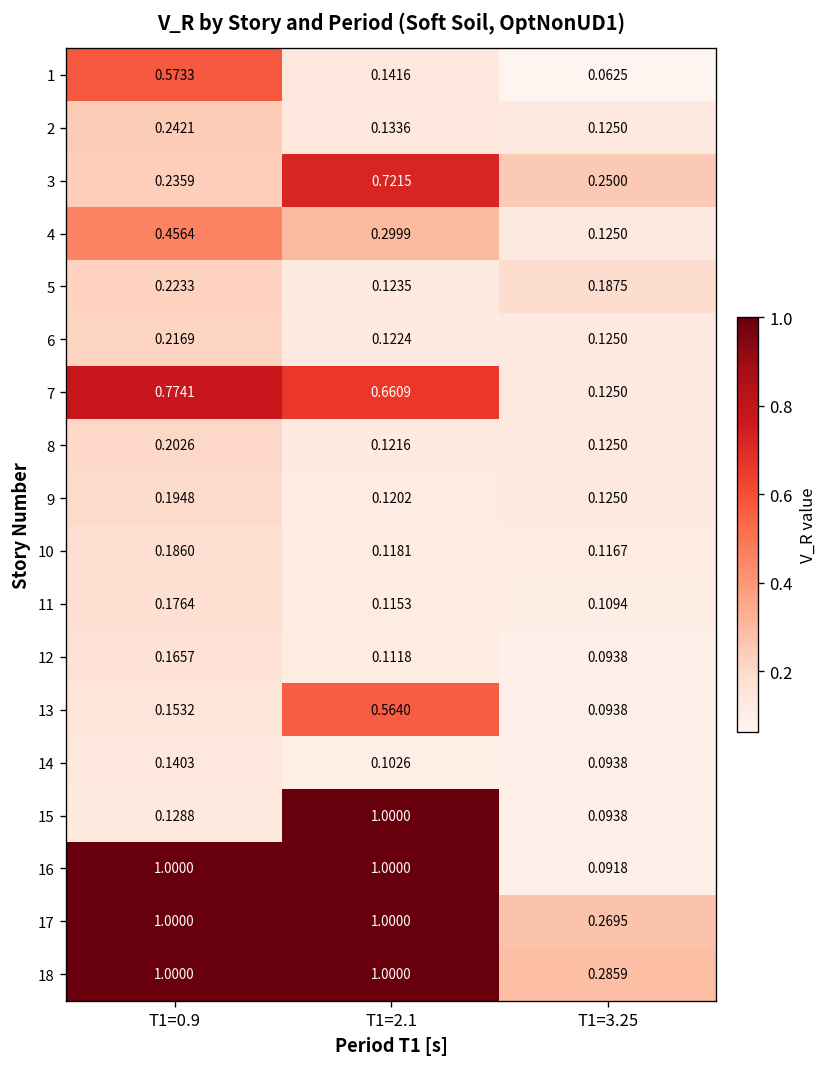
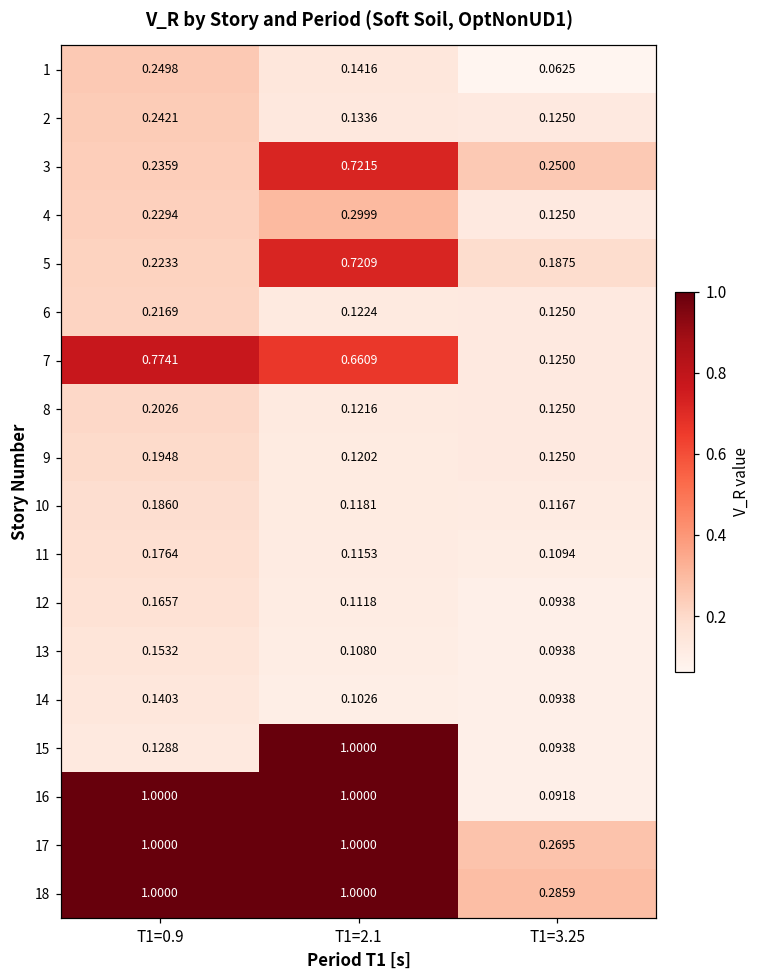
  {
    "1": {
-     "T1=0.9": 0.5733,
+     "T1=0.9": 0.2498,
      "T1=2.1": 0.1416,
      "T1=3.25": 0.0625
    },
    "2": {
      "T1=0.9": 0.2421,
      "T1=2.1": 0.1336,
      "T1=3.25": 0.1250
    },
    "3": {
      "T1=0.9": 0.2359,
      "T1=2.1": 0.7215,
      "T1=3.25": 0.2500
    },
    "4": {
-     "T1=0.9": 0.4564,
+     "T1=0.9": 0.2294,
      "T1=2.1": 0.2999,
      "T1=3.25": 0.1250
    },
    "5": {
      "T1=0.9": 0.2233,
-     "T1=2.1": 0.1235,
+     "T1=2.1": 0.7209,
      "T1=3.25": 0.1875
    },
    "6": {
      "T1=0.9": 0.2169,
      "T1=2.1": 0.1224,
      "T1=3.25": 0.1250
    },
    "7": {
      "T1=0.9": 0.7741,
      "T1=2.1": 0.6609,
      "T1=3.25": 0.1250
    },
    "8": {
      "T1=0.9": 0.2026,
      "T1=2.1": 0.1216,
      "T1=3.25": 0.1250
    },
    "9": {
      "T1=0.9": 0.1948,
      "T1=2.1": 0.1202,
      "T1=3.25": 0.1250
    },
    "10": {
      "T1=0.9": 0.1860,
      "T1=2.1": 0.1181,
      "T1=3.25": 0.1167
    },
    "11": {
      "T1=0.9": 0.1764,
      "T1=2.1": 0.1153,
      "T1=3.25": 0.1094
    },
    "12": {
      "T1=0.9": 0.1657,
      "T1=2.1": 0.1118,
      "T1=3.25": 0.0938
    },
    "13": {
      "T1=0.9": 0.1532,
-     "T1=2.1": 0.5640,
+     "T1=2.1": 0.1080,
      "T1=3.25": 0.0938
    },
    "14": {
      "T1=0.9": 0.1403,
      "T1=2.1": 0.1026,
      "T1=3.25": 0.0938
    },
    "15": {
      "T1=0.9": 0.1288,
      "T1=2.1": 1.0000,
      "T1=3.25": 0.0938
    },
    "16": {
      "T1=0.9": 1.0000,
      "T1=2.1": 1.0000,
      "T1=3.25": 0.0918
    },
    "17": {
      "T1=0.9": 1.0000,
      "T1=2.1": 1.0000,
      "T1=3.25": 0.2695
    },
    "18": {
      "T1=0.9": 1.0000,
      "T1=2.1": 1.0000,
      "T1=3.25": 0.2859
    }
  }
